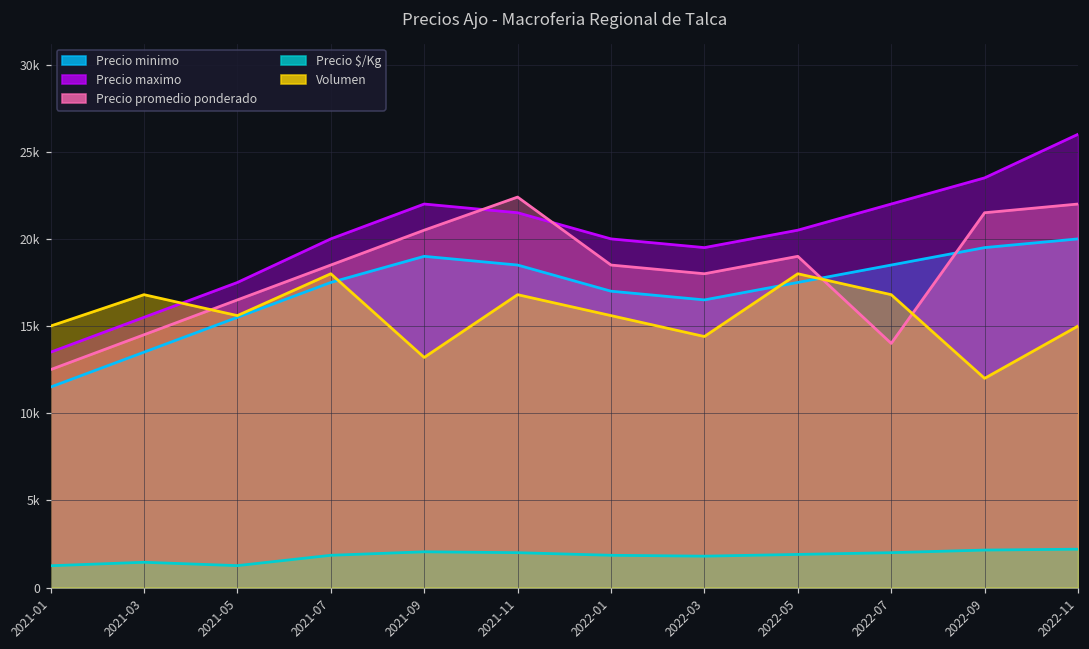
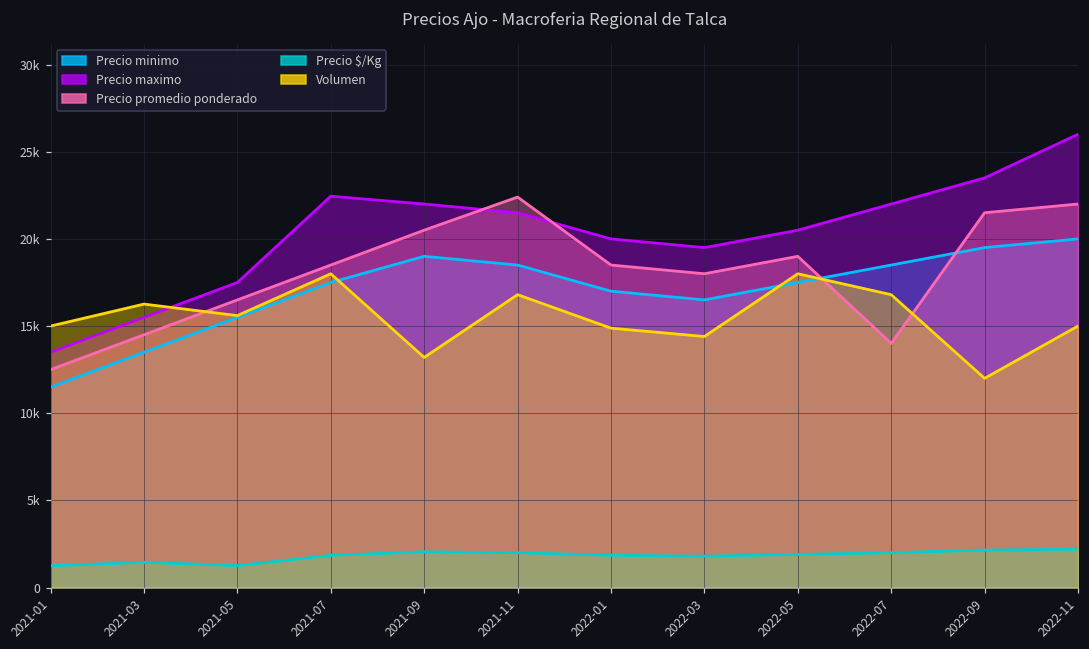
  {
    "Precio maximo": {
      "2021-01": 13500,
      "2021-03": 15500,
      "2021-05": 17500,
-     "2021-07": 20000,
+     "2021-07": 22400,
      "2021-09": 22000,
      "2021-11": 21500,
      "2022-01": 20000,
      "2022-03": 19500,
      "2022-05": 20500,
      "2022-07": 22000,
      "2022-09": 23500,
      "2022-11": 26000
    },
    "Precio promedio ponderado": {
      "2021-01": 12500,
      "2021-03": 14500,
      "2021-05": 16500,
      "2021-07": 18500,
      "2021-09": 20500,
      "2021-11": 22400,
      "2022-01": 18500,
      "2022-03": 18000,
      "2022-05": 19000,
      "2022-07": 14000,
      "2022-09": 21500,
      "2022-11": 22000
    },
    "Volumen": {
      "2021-01": 15000,
-     "2021-03": 16800,
+     "2021-03": 16300,
      "2021-07": 18000,
      "2021-09": 13200,
      "2021-11": 16800,
-     "2022-01": 15600,
+     "2022-01": 14900,
      "2022-03": 14400,
      "2022-05": 18000,
      "2022-07": 16800,
      "2022-09": 12000,
      "2022-11": 15000
    }
  }
